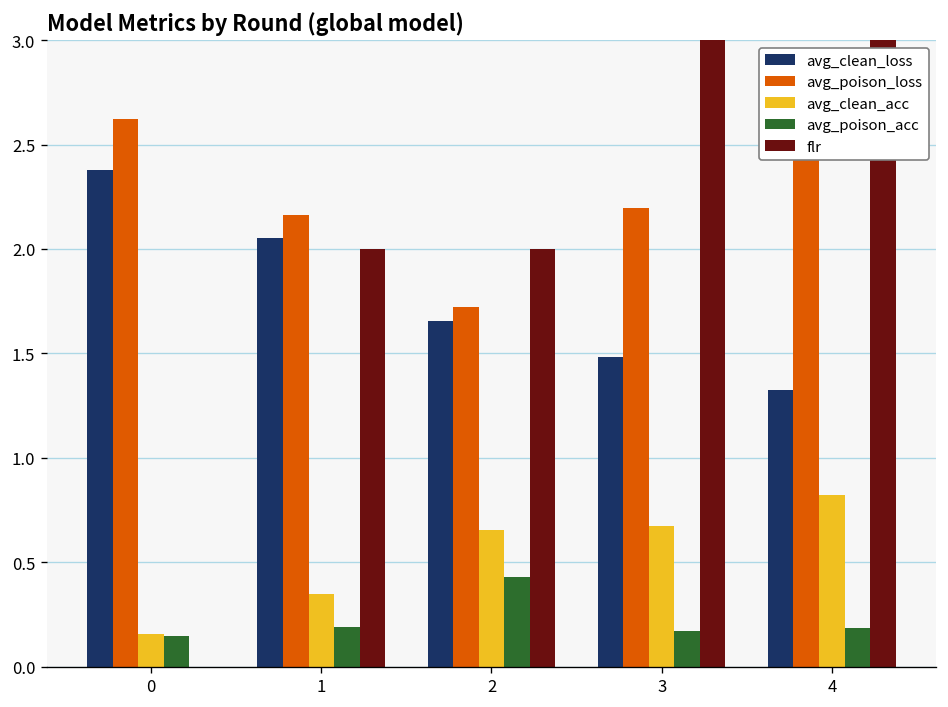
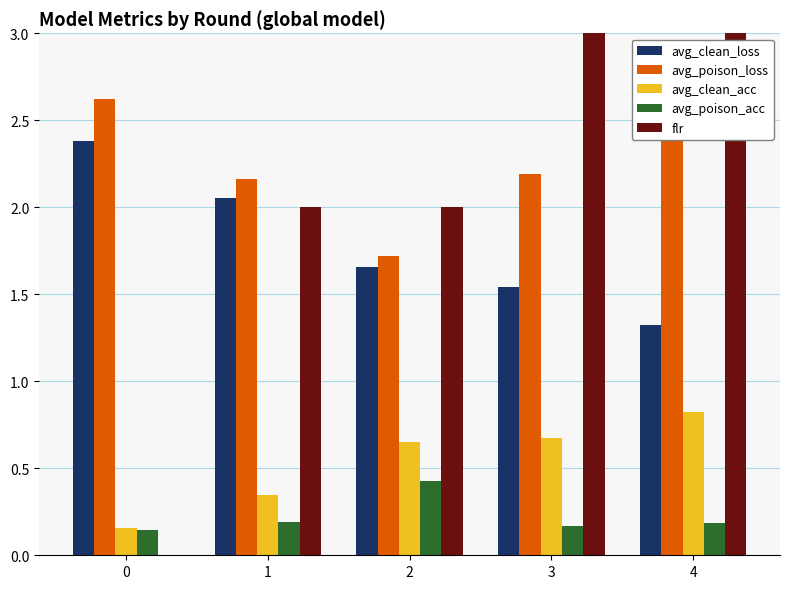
  {
    "avg_clean_loss": {
      "0": 2.38,
      "1": 2.05,
      "2": 1.66,
-     "3": 1.48,
+     "3": 1.54,
      "4": 1.32
    },
    "avg_poison_loss": {
      "0": 2.62,
      "1": 2.16,
      "2": 1.72,
      "3": 2.19
    },
    "avg_clean_acc": {
      "0": 0.15,
      "1": 0.35,
      "2": 0.65,
      "3": 0.68,
      "4": 0.82
    },
    "avg_poison_acc": {
      "0": 0.14,
      "1": 0.19,
      "2": 0.43,
      "3": 0.17,
      "4": 0.18
    },
    "flr": {
      "0": 0.00,
      "1": 2.00,
      "2": 2.00,
      "3": 3.00
    }
  }
